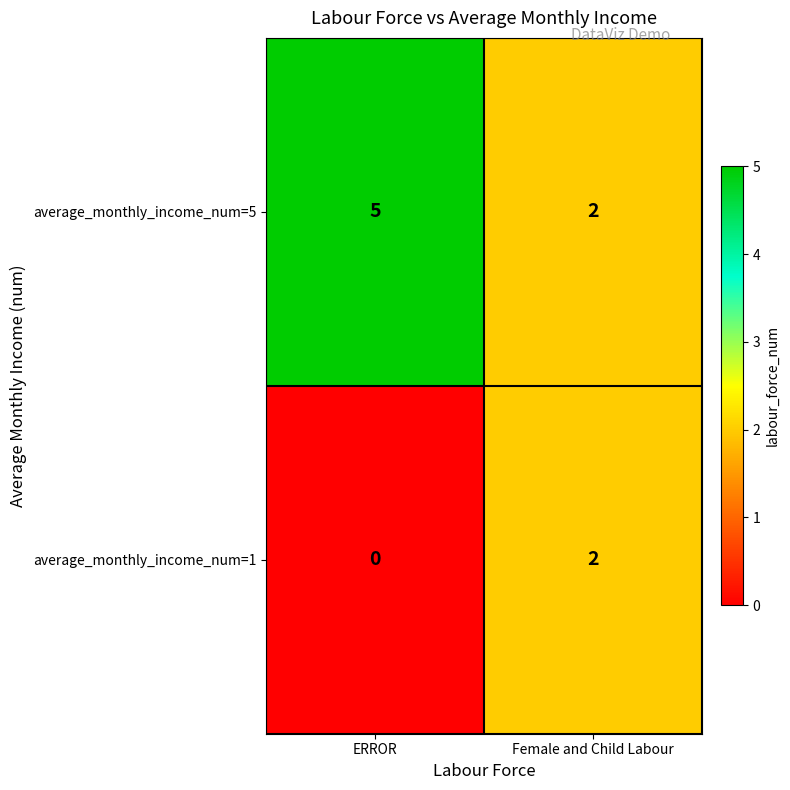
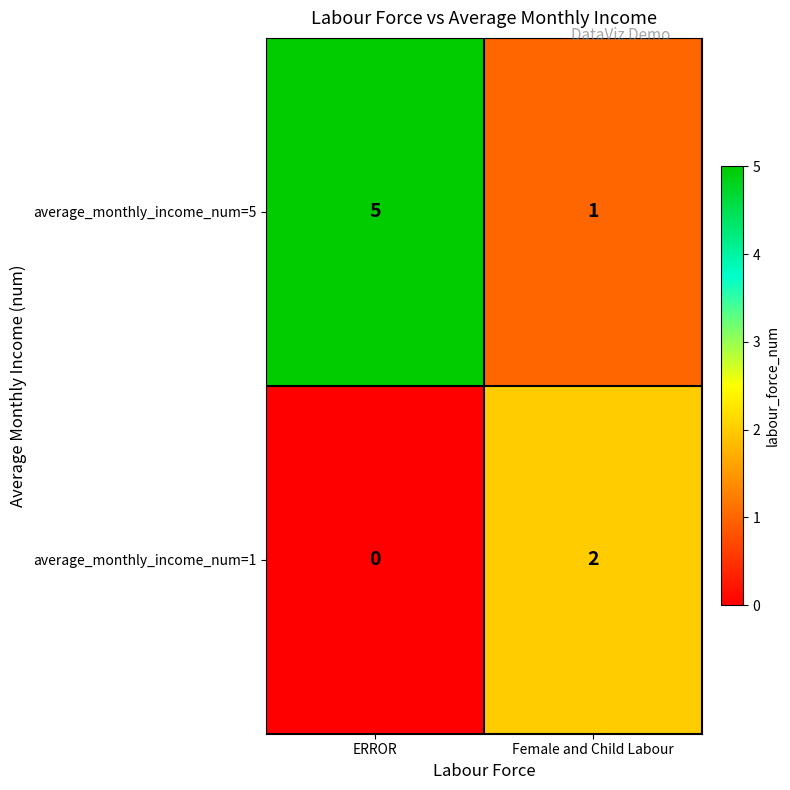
  {
    "average_monthly_income_num=5": {
      "ERROR": 5,
-     "Female and Child Labour": 2
+     "Female and Child Labour": 1
    },
    "average_monthly_income_num=1": {
      "ERROR": 0,
      "Female and Child Labour": 2
    }
  }
